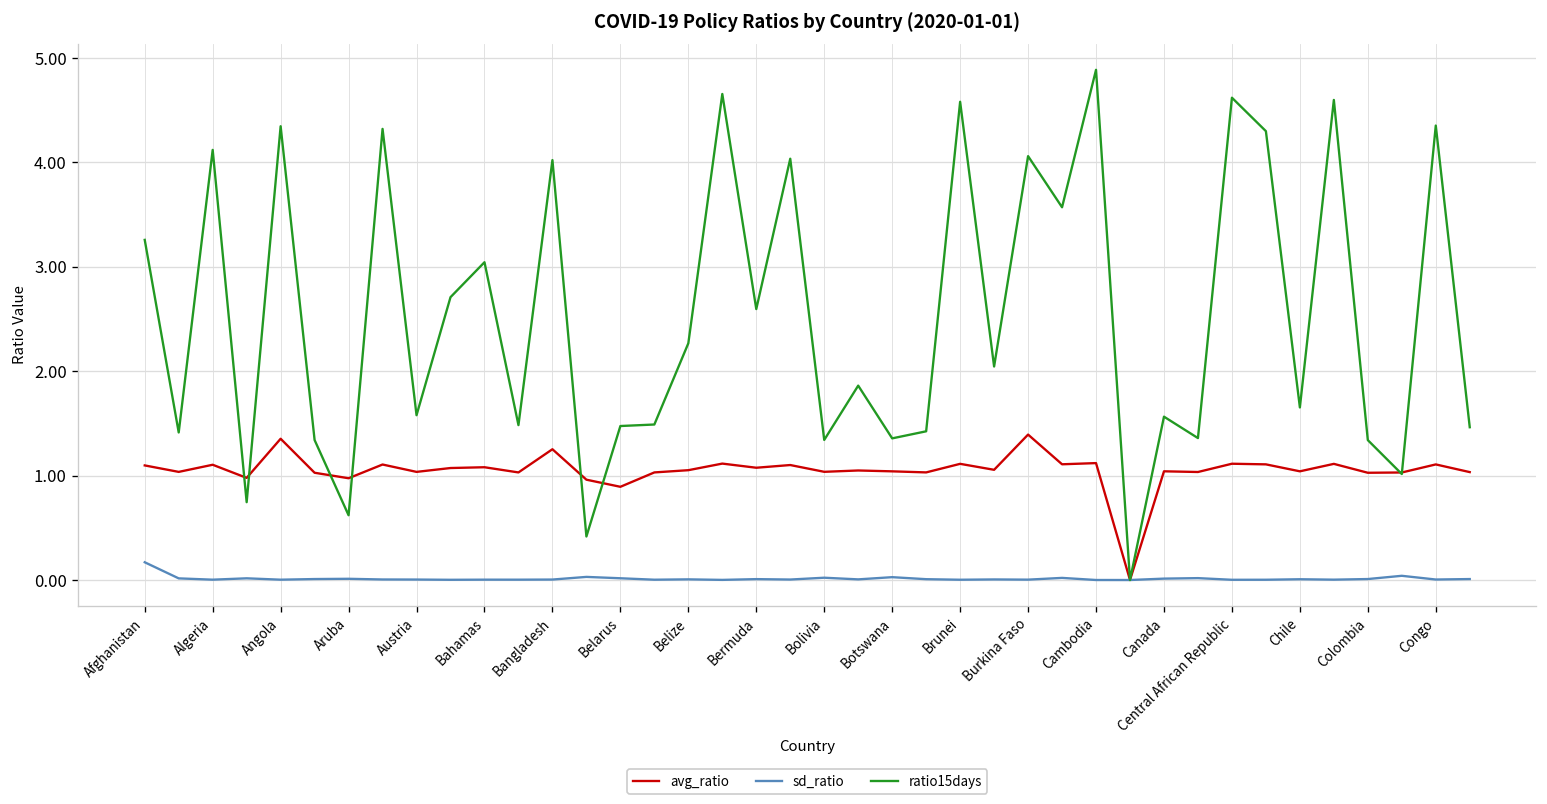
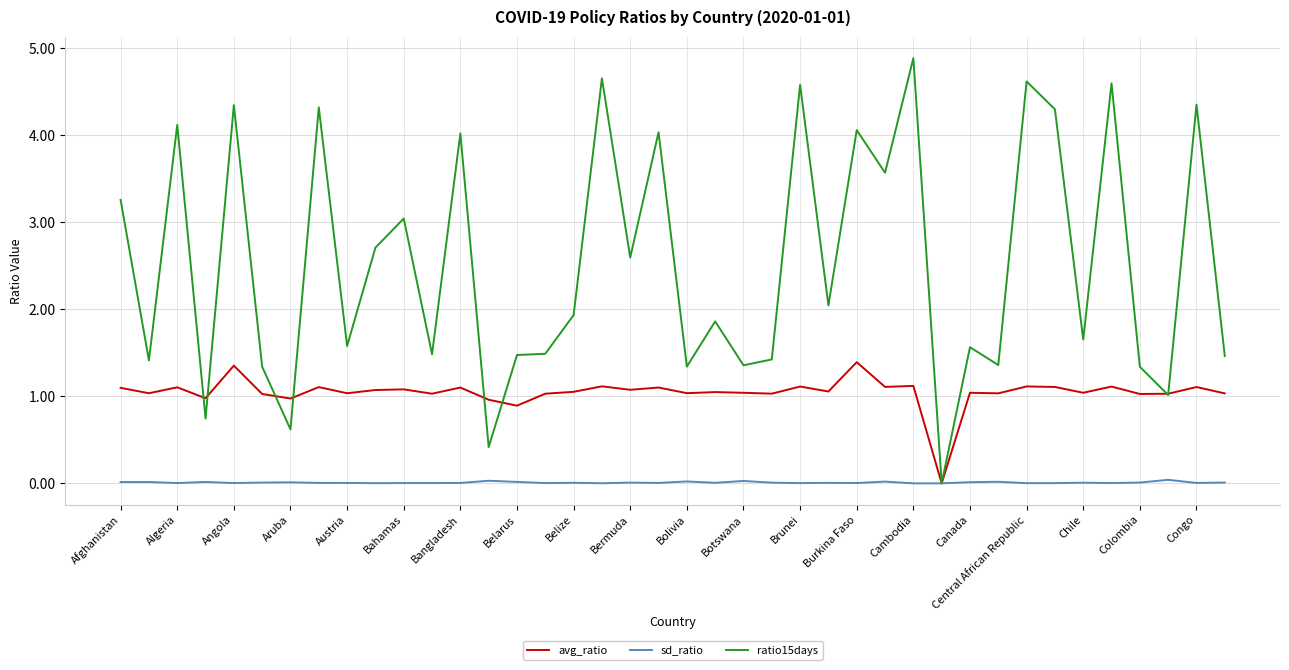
  {
    "avg_ratio": {
      "Afghanistan": 1.1,
      "Algeria": 1.1,
      "Angola": 1.4,
      "Aruba": 1.0,
      "Austria": 1.0,
      "Bahamas": 1.1,
-     "Bangladesh": 1.3,
+     "Bangladesh": 1.1,
      "Belarus": 0.9,
      "Belize": 1.1,
      "Bermuda": 1.1,
      "Bolivia": 1.0,
      "Botswana": 1.0,
      "Brunei": 1.1,
      "Burkina Faso": 1.4,
      "Cambodia": 1.1,
      "Canada": 1.0,
      "Central African Republic": 1.1,
      "Chile": 1.0,
      "Colombia": 1.0,
      "Congo": 1.1
    },
    "sd_ratio": {
-     "Afghanistan": 0.2,
+     "Afghanistan": 0.0,
      "Algeria": 0.0,
      "Angola": 0.0,
      "Aruba": 0.0,
      "Austria": 0.0,
      "Bahamas": 0.0,
      "Bangladesh": 0.0,
      "Belarus": 0.0,
      "Belize": 0.0,
      "Bermuda": 0.0,
      "Bolivia": 0.0,
      "Botswana": 0.0,
      "Brunei": 0.0,
      "Burkina Faso": 0.0,
      "Cambodia": 0.0,
      "Canada": 0.0,
      "Central African Republic": 0.0,
      "Chile": 0.0,
      "Colombia": 0.0,
      "Congo": 0.0
    },
    "ratio15days": {
      "Afghanistan": 3.3,
      "Algeria": 4.1,
      "Angola": 4.3,
      "Aruba": 0.6,
      "Austria": 1.6,
      "Bahamas": 3.0,
      "Bangladesh": 4.0,
      "Belarus": 1.5,
-     "Belize": 2.3,
+     "Belize": 1.9,
      "Bermuda": 2.6,
      "Bolivia": 1.3,
      "Botswana": 1.4,
      "Brunei": 4.6,
      "Burkina Faso": 4.1,
      "Cambodia": 4.9,
      "Canada": 1.6,
      "Central African Republic": 4.6,
      "Chile": 1.7,
      "Colombia": 1.3,
      "Congo": 4.4
    }
  }
